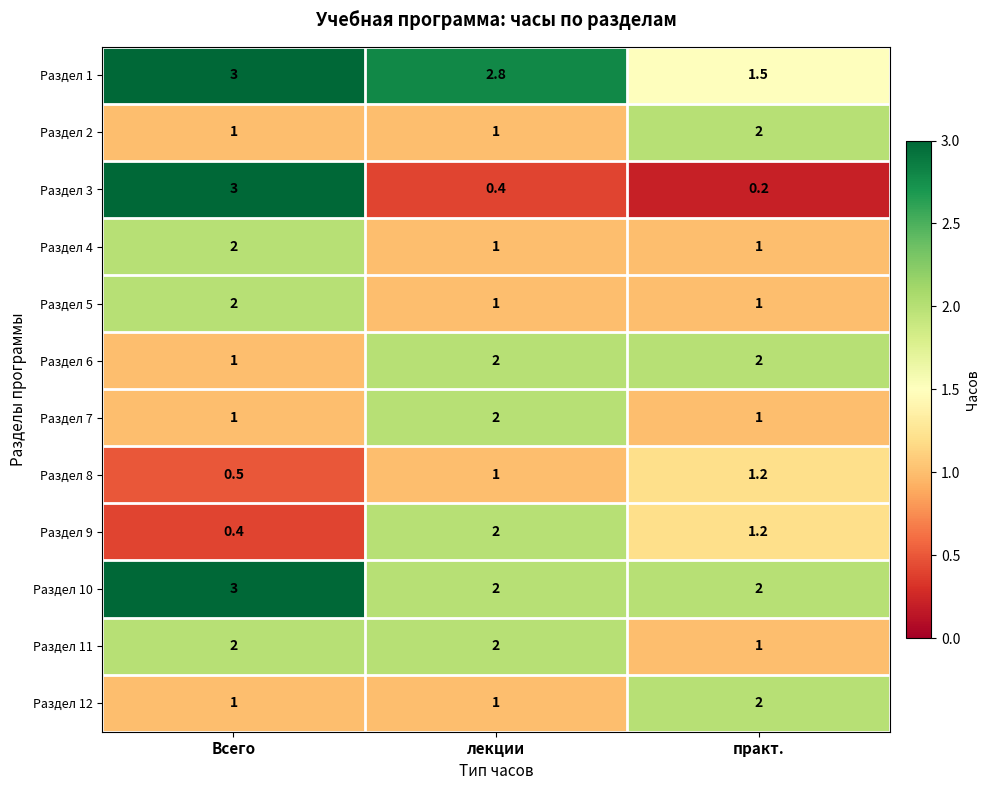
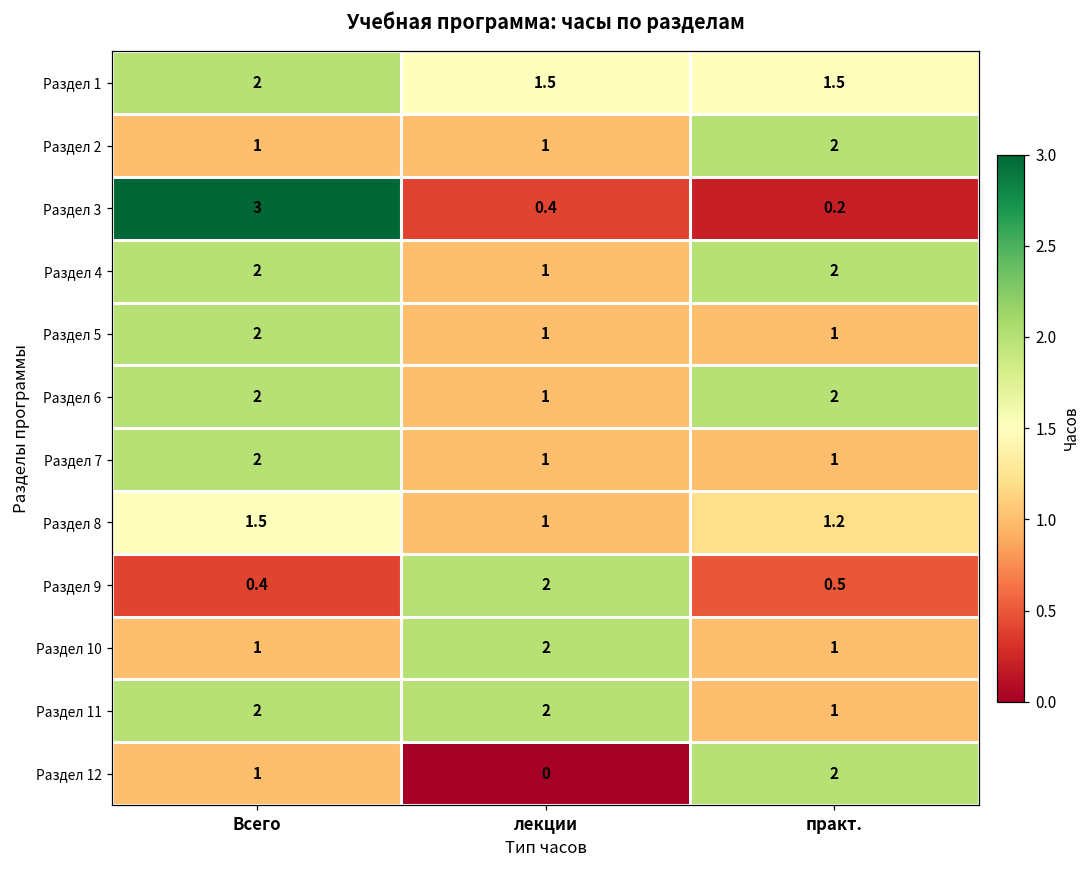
  {
    "Раздел 1": {
-     "Всего": 3,
-     "лекции": 2.8,
+     "Всего": 2,
+     "лекции": 1.5,
      "практ.": 1.5
    },
    "Раздел 2": {
      "Всего": 1,
      "лекции": 1,
      "практ.": 2
    },
    "Раздел 3": {
      "Всего": 3,
      "лекции": 0.4,
      "практ.": 0.2
    },
    "Раздел 4": {
      "Всего": 2,
      "лекции": 1,
-     "практ.": 1
+     "практ.": 2
    },
    "Раздел 5": {
      "Всего": 2,
      "лекции": 1,
      "практ.": 1
    },
    "Раздел 6": {
-     "Всего": 1,
-     "лекции": 2,
+     "Всего": 2,
+     "лекции": 1,
      "практ.": 2
    },
    "Раздел 7": {
-     "Всего": 1,
-     "лекции": 2,
+     "Всего": 2,
+     "лекции": 1,
      "практ.": 1
    },
    "Раздел 8": {
-     "Всего": 0.5,
+     "Всего": 1.5,
      "лекции": 1,
      "практ.": 1.2
    },
    "Раздел 9": {
      "Всего": 0.4,
      "лекции": 2,
-     "практ.": 1.2
+     "практ.": 0.5
    },
    "Раздел 10": {
-     "Всего": 3,
+     "Всего": 1,
      "лекции": 2,
-     "практ.": 2
+     "практ.": 1
    },
    "Раздел 11": {
      "Всего": 2,
      "лекции": 2,
      "практ.": 1
    },
    "Раздел 12": {
      "Всего": 1,
-     "лекции": 1,
+     "лекции": 0,
      "практ.": 2
    }
  }
